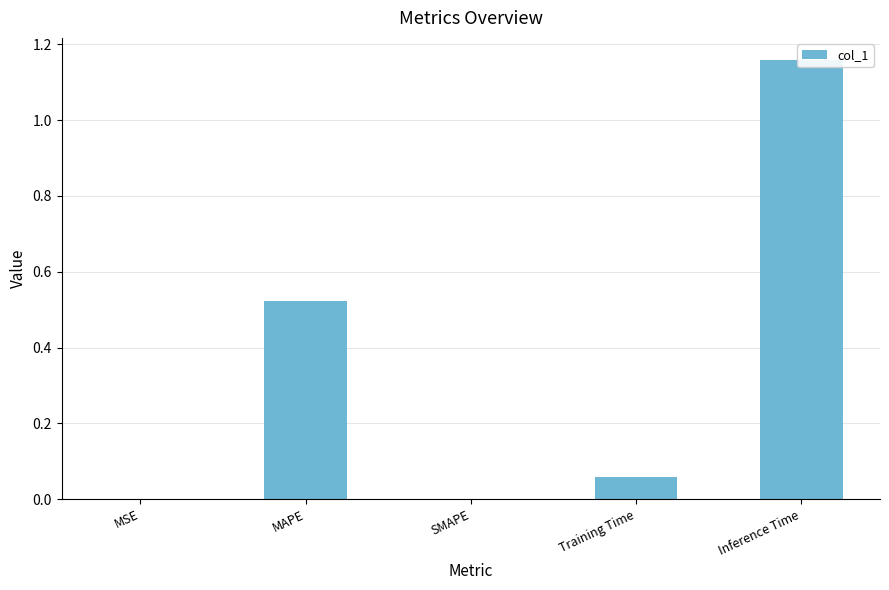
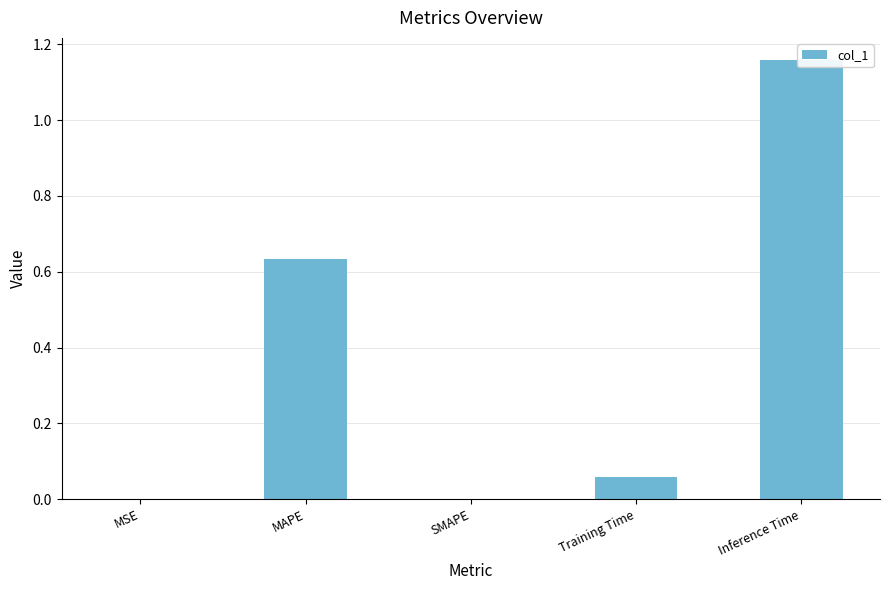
  {
-   "MAPE": 0.52,
+   "MAPE": 0.63,
    "SMAPE": 0.00,
    "Training Time": 0.06
  }
